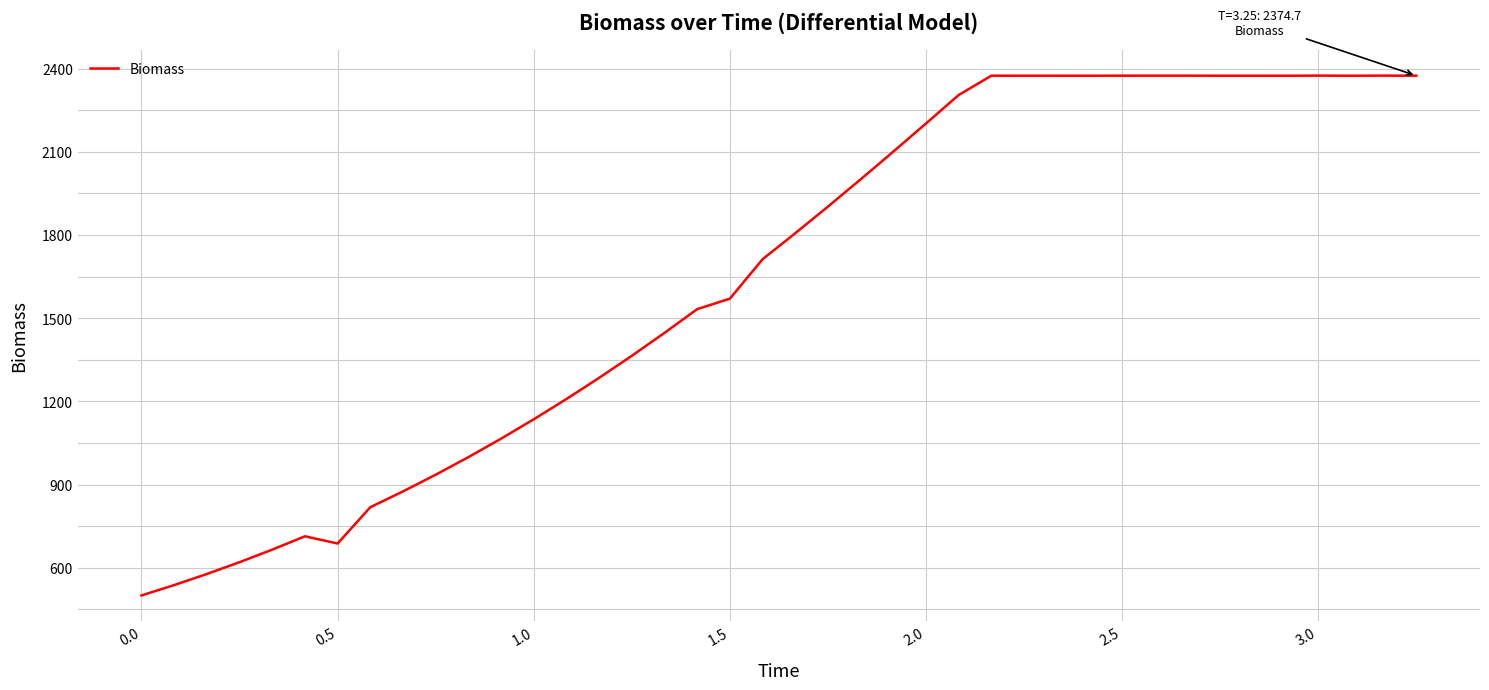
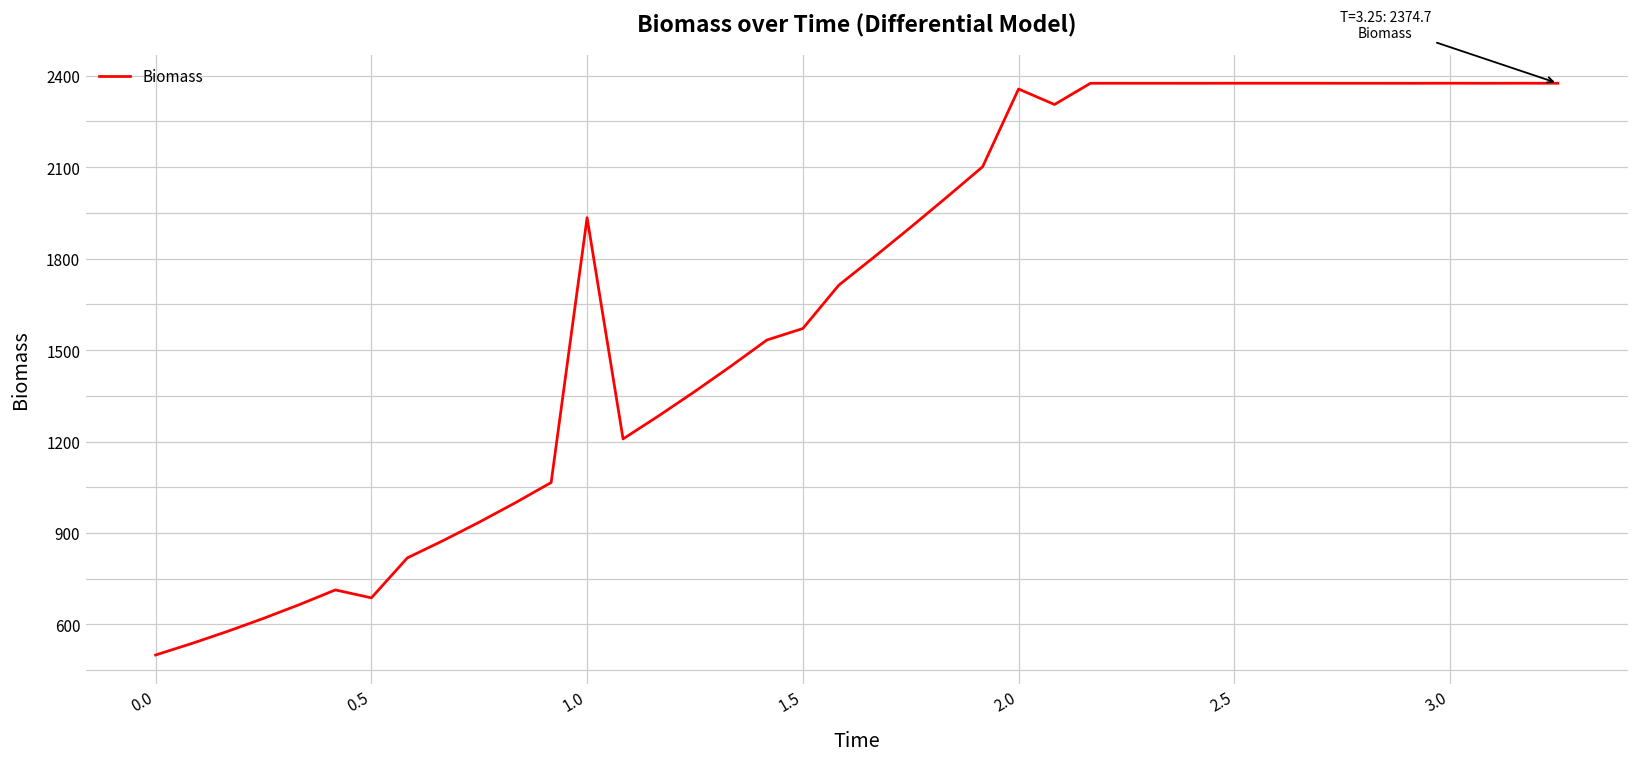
  {
    "0.0": 500,
    "0.5": 690,
-   "1.0": 1140,
+   "1.0": 1930,
    "1.5": 1570,
-   "2.0": 2200,
+   "2.0": 2360,
    "2.5": 2370
  }
